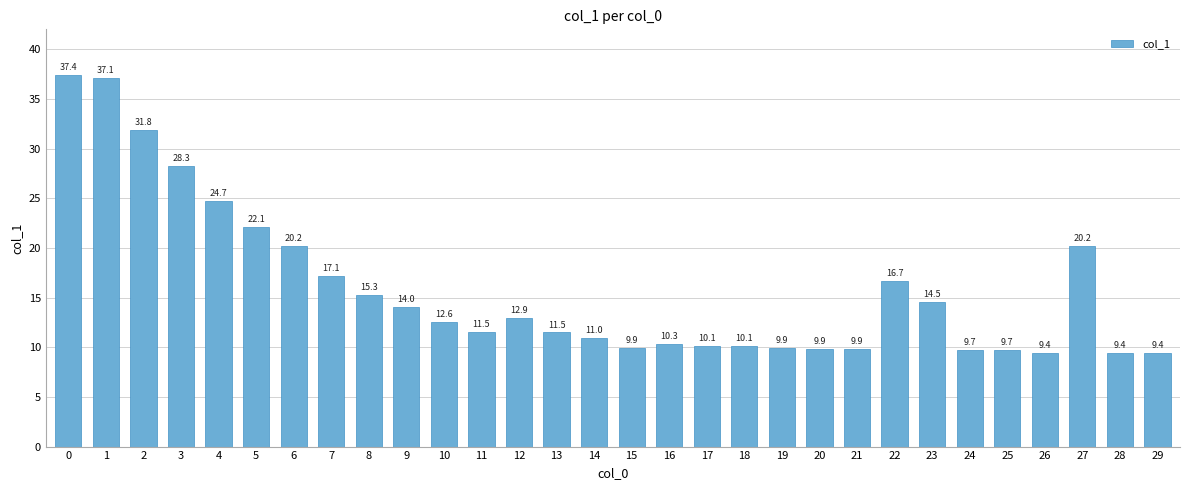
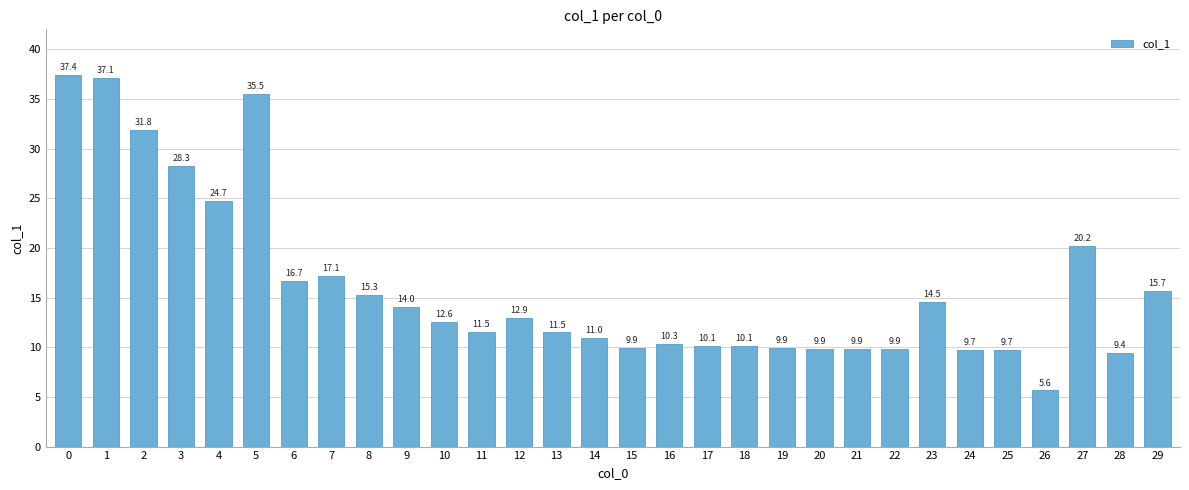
  {
    "0": 37.4,
    "1": 37.1,
    "2": 31.8,
    "3": 28.3,
    "4": 24.7,
-   "5": 22.1,
-   "6": 20.2,
+   "5": 35.5,
+   "6": 16.7,
    "7": 17.1,
    "8": 15.3,
    "9": 14.0,
    "10": 12.6,
    "11": 11.5,
    "12": 12.9,
    "13": 11.5,
    "14": 11.0,
    "15": 9.9,
    "16": 10.3,
    "17": 10.1,
    "18": 10.1,
    "19": 9.9,
    "20": 9.9,
    "21": 9.9,
-   "22": 16.7,
+   "22": 9.9,
    "23": 14.5,
    "24": 9.7,
    "25": 9.7,
-   "26": 9.4,
+   "26": 5.6,
    "27": 20.2,
    "28": 9.4,
-   "29": 9.4
+   "29": 15.7
  }
